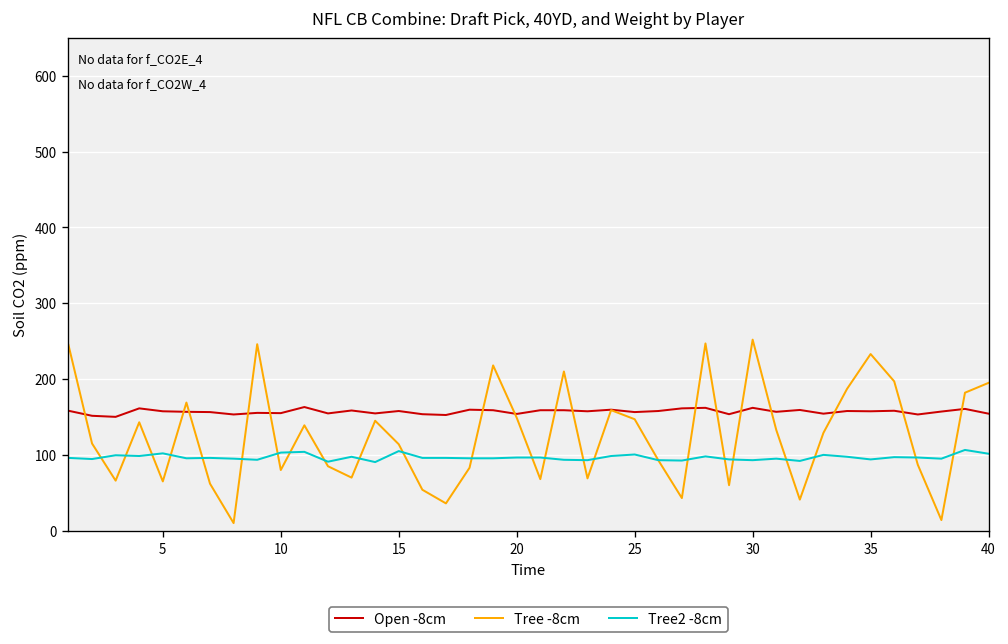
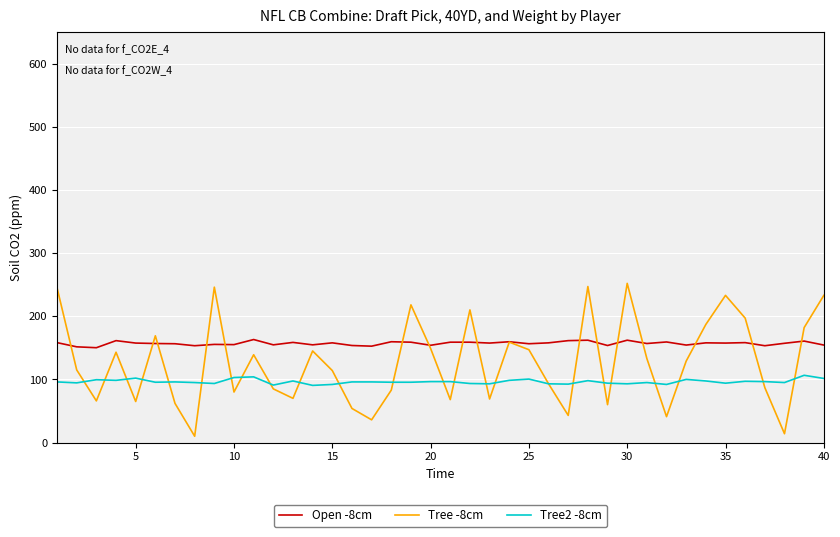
  {
    "Open -8cm": {
      "5": 160,
      "10": 160,
      "15": 160,
      "20": 150,
      "25": 160,
      "30": 160,
      "35": 160,
      "40": 150
    },
    "Tree -8cm": {
      "5": 70,
      "10": 80,
      "15": 110,
      "20": 150,
      "25": 150,
      "30": 250,
      "35": 230,
-     "40": 200
+     "40": 230
    },
    "Tree2 -8cm": {
      "5": 100,
      "10": 100,
-     "15": 110,
+     "15": 90,
      "20": 100,
      "25": 100,
      "30": 90,
      "35": 90,
      "40": 100
    }
  }
